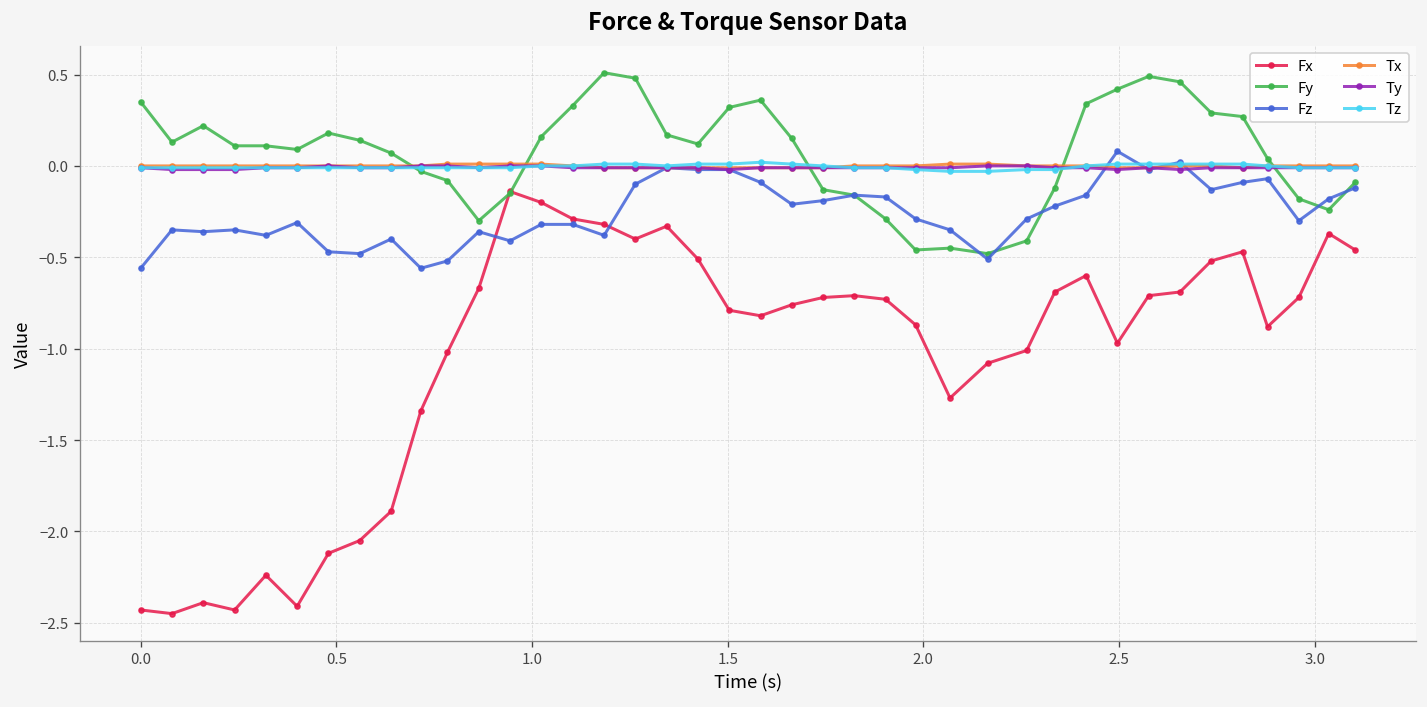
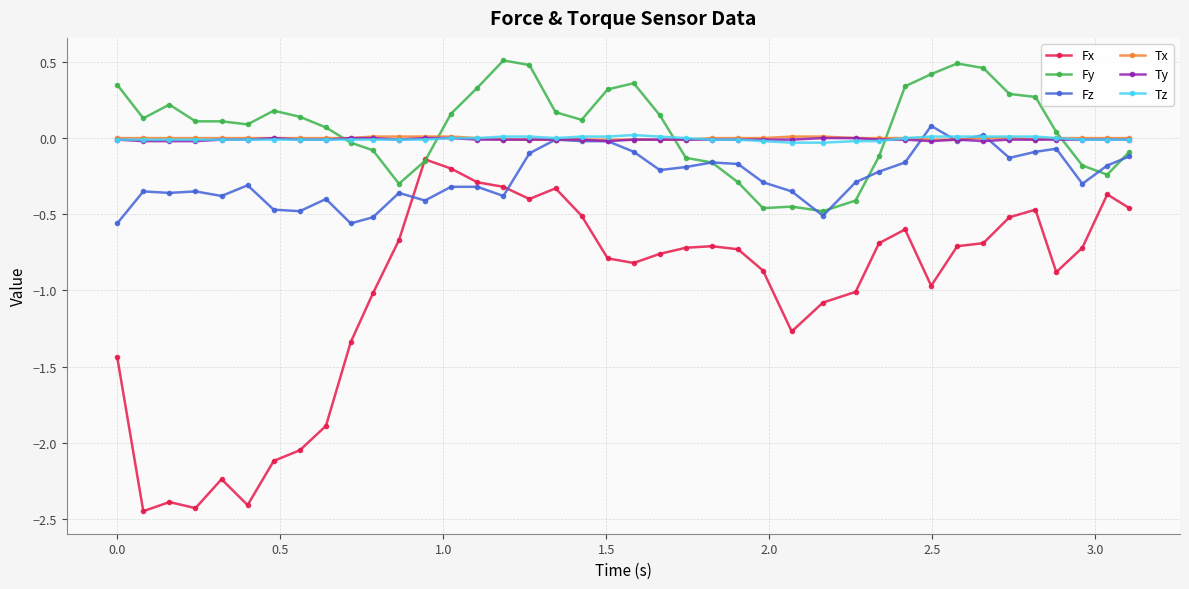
  {
    "Fx": {
-     "0.0": -2.43
+     "0.0": -1.44
    },
    "Fy": {
      "0.0": 0.35
    },
    "Fz": {
      "0.0": -0.56
    }
  }
